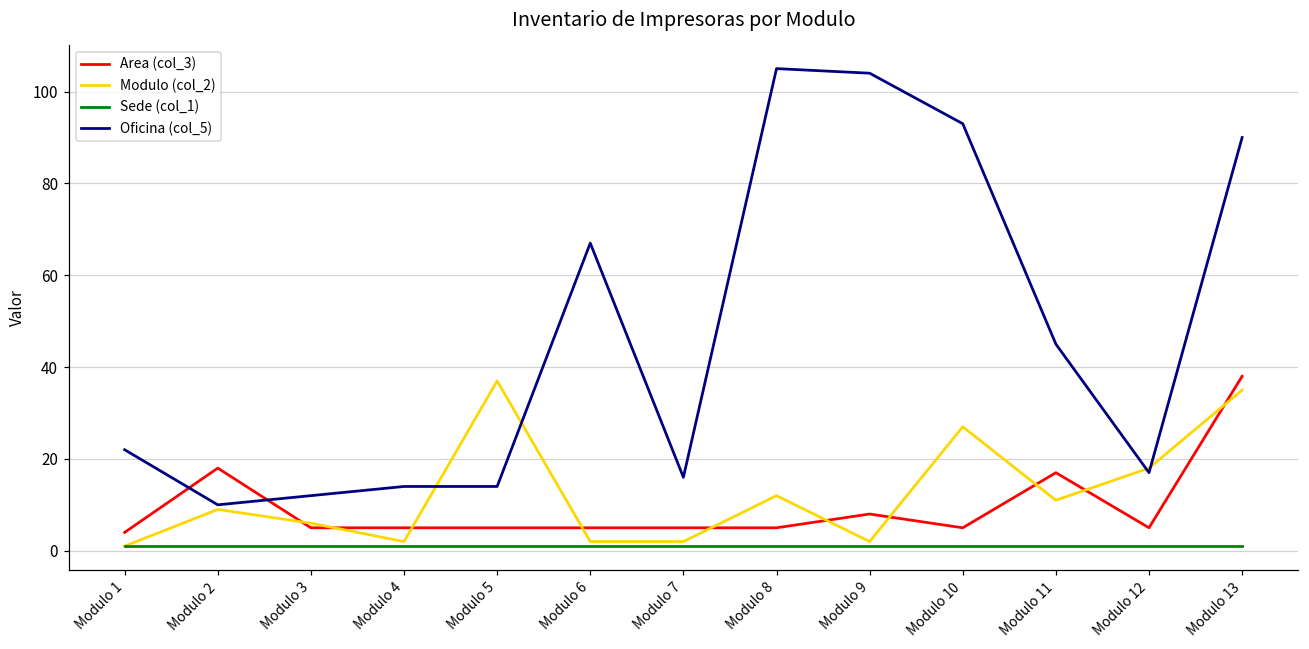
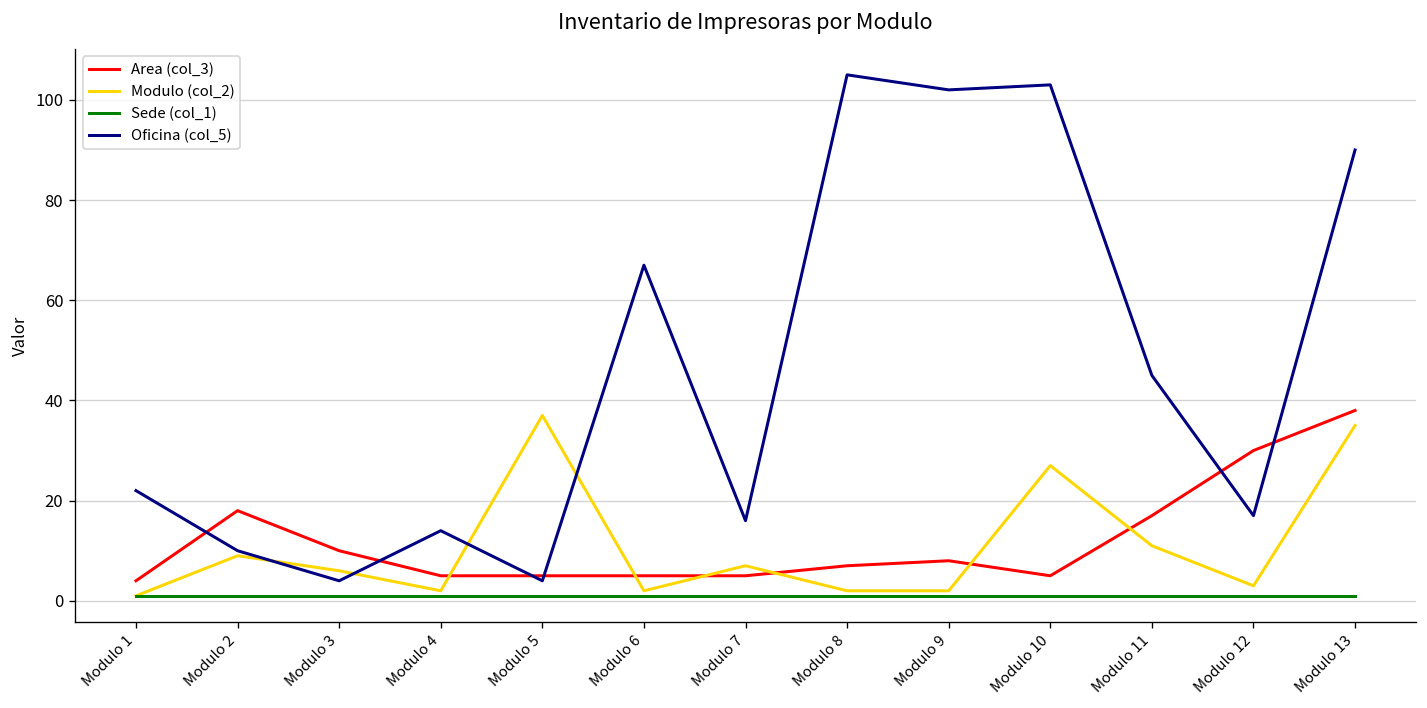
  {
    "Area (col_3)": {
      "Modulo 1": 4,
      "Modulo 2": 18,
-     "Modulo 3": 5,
+     "Modulo 3": 10,
      "Modulo 4": 5,
      "Modulo 5": 5,
      "Modulo 6": 5,
      "Modulo 7": 5,
-     "Modulo 8": 5,
+     "Modulo 8": 7,
      "Modulo 9": 8,
      "Modulo 10": 5,
      "Modulo 11": 17,
-     "Modulo 12": 5,
+     "Modulo 12": 30,
      "Modulo 13": 38
    },
    "Modulo (col_2)": {
      "Modulo 2": 9,
      "Modulo 3": 6,
      "Modulo 4": 2,
      "Modulo 5": 37,
      "Modulo 6": 2,
-     "Modulo 7": 2,
-     "Modulo 8": 12,
+     "Modulo 7": 7,
+     "Modulo 8": 2,
      "Modulo 9": 2,
      "Modulo 10": 27,
      "Modulo 11": 11,
-     "Modulo 12": 18,
+     "Modulo 12": 3,
      "Modulo 13": 35
    },
    "Sede (col_1)": {
      "Modulo 2": 1,
      "Modulo 3": 1,
      "Modulo 4": 1,
      "Modulo 5": 1,
      "Modulo 6": 1,
      "Modulo 7": 1,
      "Modulo 8": 1,
      "Modulo 9": 1,
      "Modulo 10": 1,
      "Modulo 11": 1,
      "Modulo 12": 1,
      "Modulo 13": 1
    },
    "Oficina (col_5)": {
      "Modulo 1": 22,
      "Modulo 2": 10,
-     "Modulo 3": 12,
+     "Modulo 3": 4,
      "Modulo 4": 14,
-     "Modulo 5": 14,
+     "Modulo 5": 4,
      "Modulo 6": 67,
      "Modulo 7": 16,
      "Modulo 8": 105,
-     "Modulo 9": 104,
-     "Modulo 10": 93,
+     "Modulo 9": 102,
+     "Modulo 10": 103,
      "Modulo 11": 45,
      "Modulo 12": 17,
      "Modulo 13": 90
    }
  }
